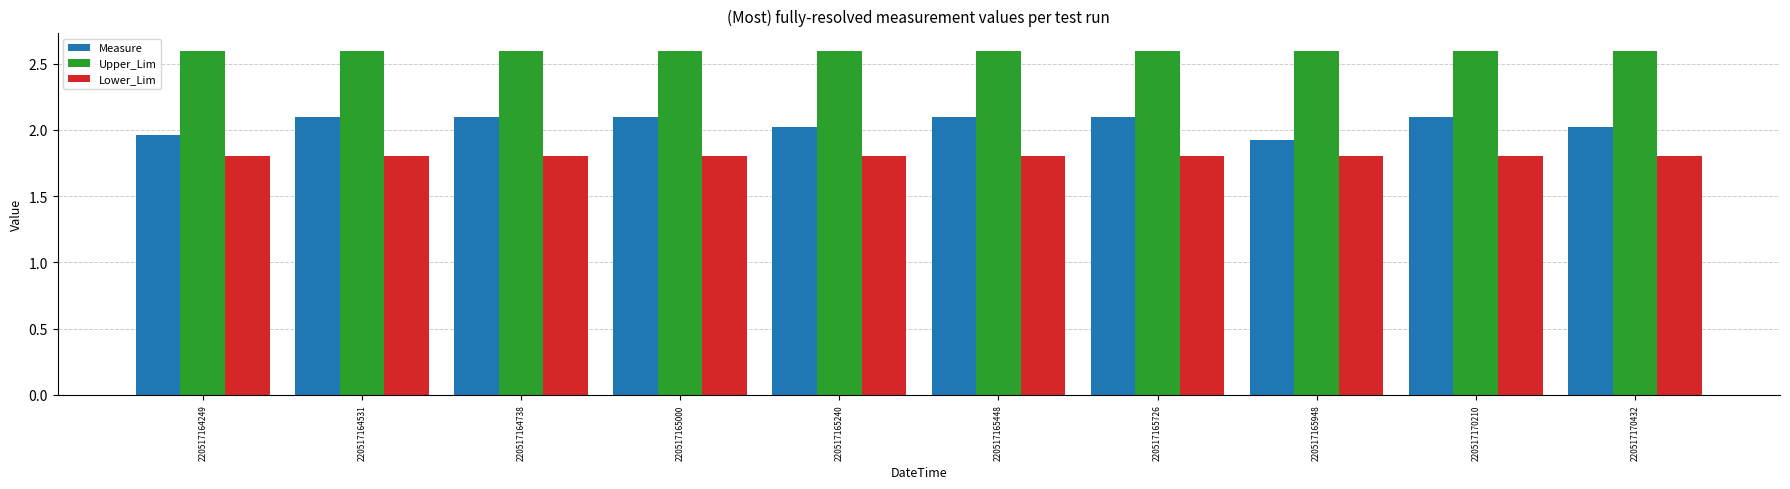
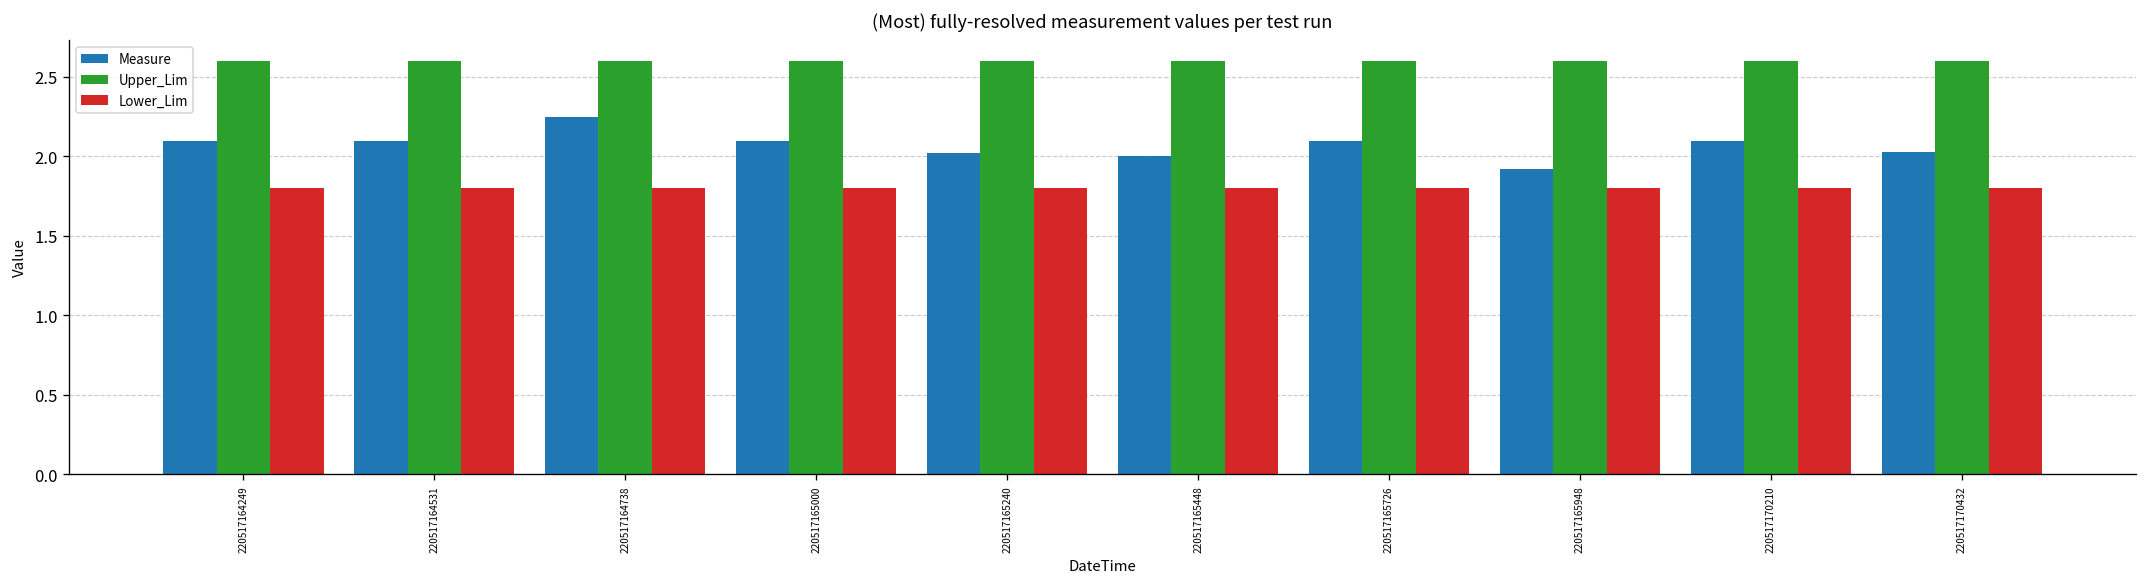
  {
    "Measure": {
-     "220517164249": 1.96,
+     "220517164249": 2.10,
      "220517164531": 2.10,
-     "220517164738": 2.10,
+     "220517164738": 2.25,
      "220517165000": 2.10,
      "220517165240": 2.02,
-     "220517165448": 2.10,
+     "220517165448": 2.00,
      "220517165726": 2.10,
      "220517165948": 1.92,
      "220517170210": 2.10,
      "220517170432": 2.02
    },
    "Upper_Lim": {
      "220517164249": 2.60,
      "220517164531": 2.60,
      "220517164738": 2.60,
      "220517165000": 2.60,
      "220517165240": 2.60,
      "220517165448": 2.60,
      "220517165726": 2.60,
      "220517165948": 2.60,
      "220517170210": 2.60,
      "220517170432": 2.60
    },
    "Lower_Lim": {
      "220517164249": 1.80,
      "220517164531": 1.80,
      "220517164738": 1.80,
      "220517165000": 1.80,
      "220517165240": 1.80,
      "220517165448": 1.80,
      "220517165726": 1.80,
      "220517165948": 1.80,
      "220517170210": 1.80,
      "220517170432": 1.80
    }
  }
